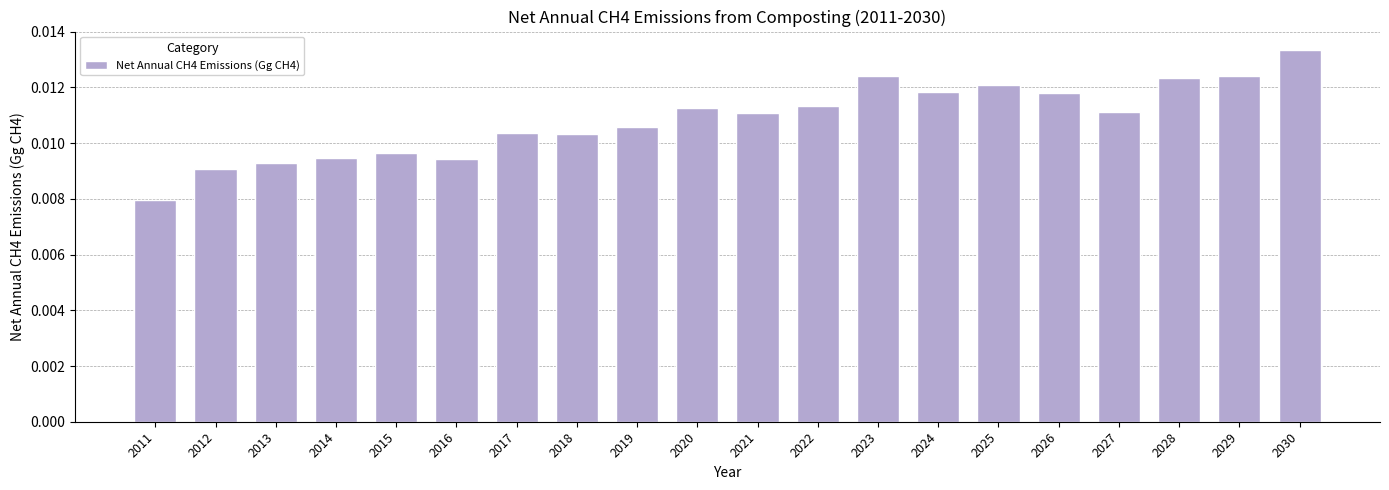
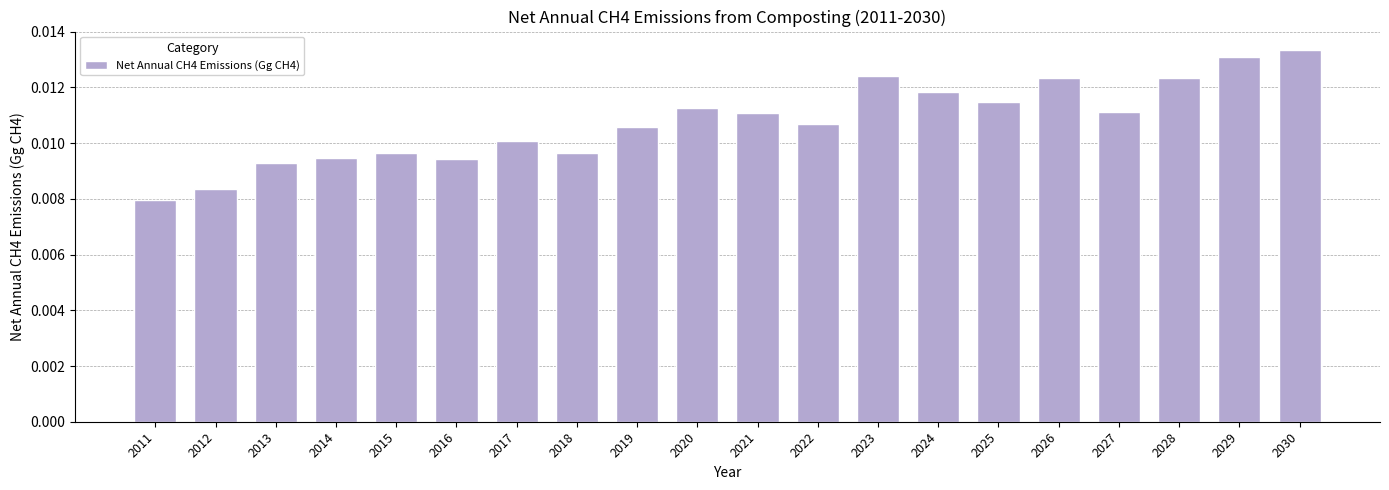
  {
    "2011": 0.0080,
-   "2012": 0.0091,
+   "2012": 0.0083,
    "2013": 0.0093,
    "2014": 0.0095,
    "2015": 0.0097,
    "2016": 0.0094,
-   "2017": 0.0104,
-   "2018": 0.0103,
+   "2017": 0.0101,
+   "2018": 0.0096,
    "2019": 0.0106,
    "2020": 0.0113,
    "2021": 0.0111,
-   "2022": 0.0113,
+   "2022": 0.0107,
    "2023": 0.0124,
    "2024": 0.0118,
-   "2025": 0.0121,
-   "2026": 0.0118,
+   "2025": 0.0115,
+   "2026": 0.0123,
    "2027": 0.0111,
    "2028": 0.0123,
-   "2029": 0.0124,
+   "2029": 0.0131,
    "2030": 0.0133
  }
